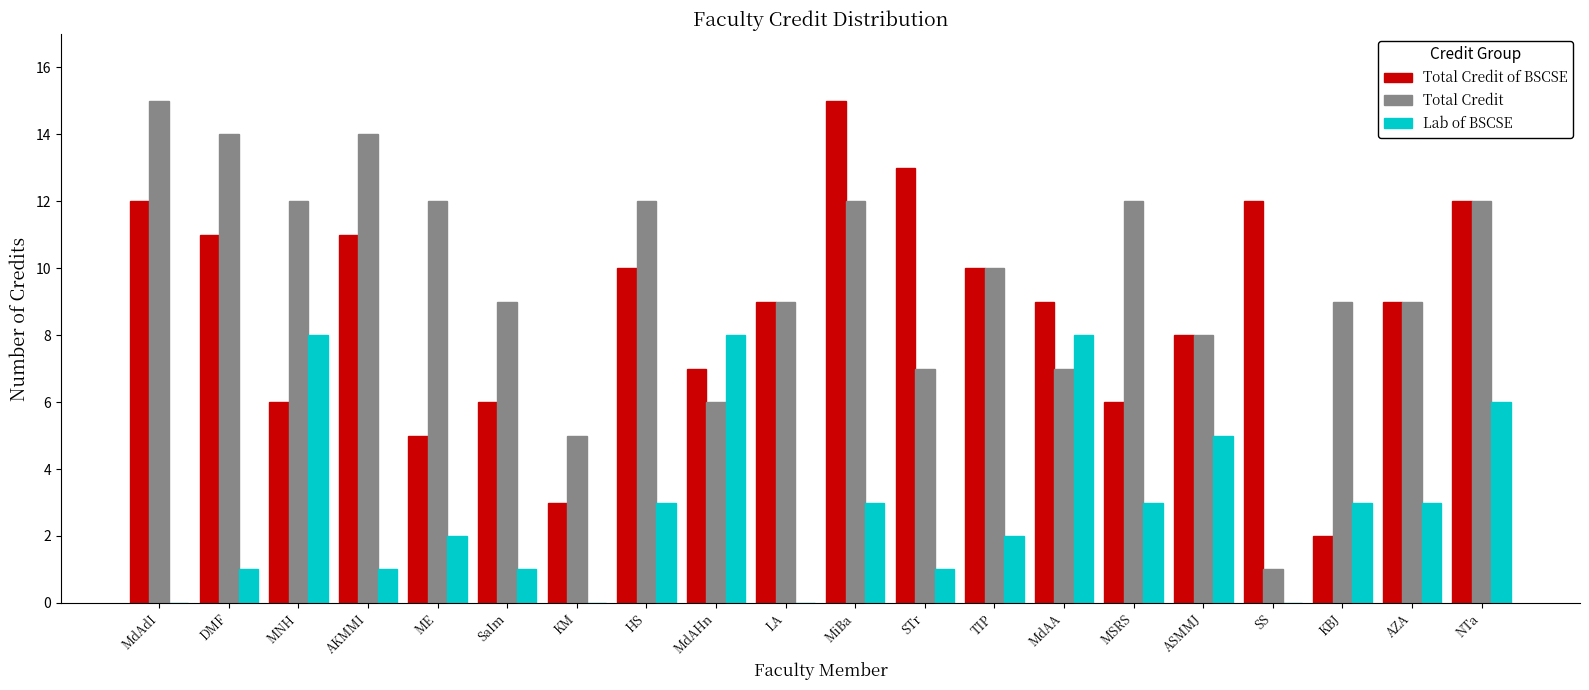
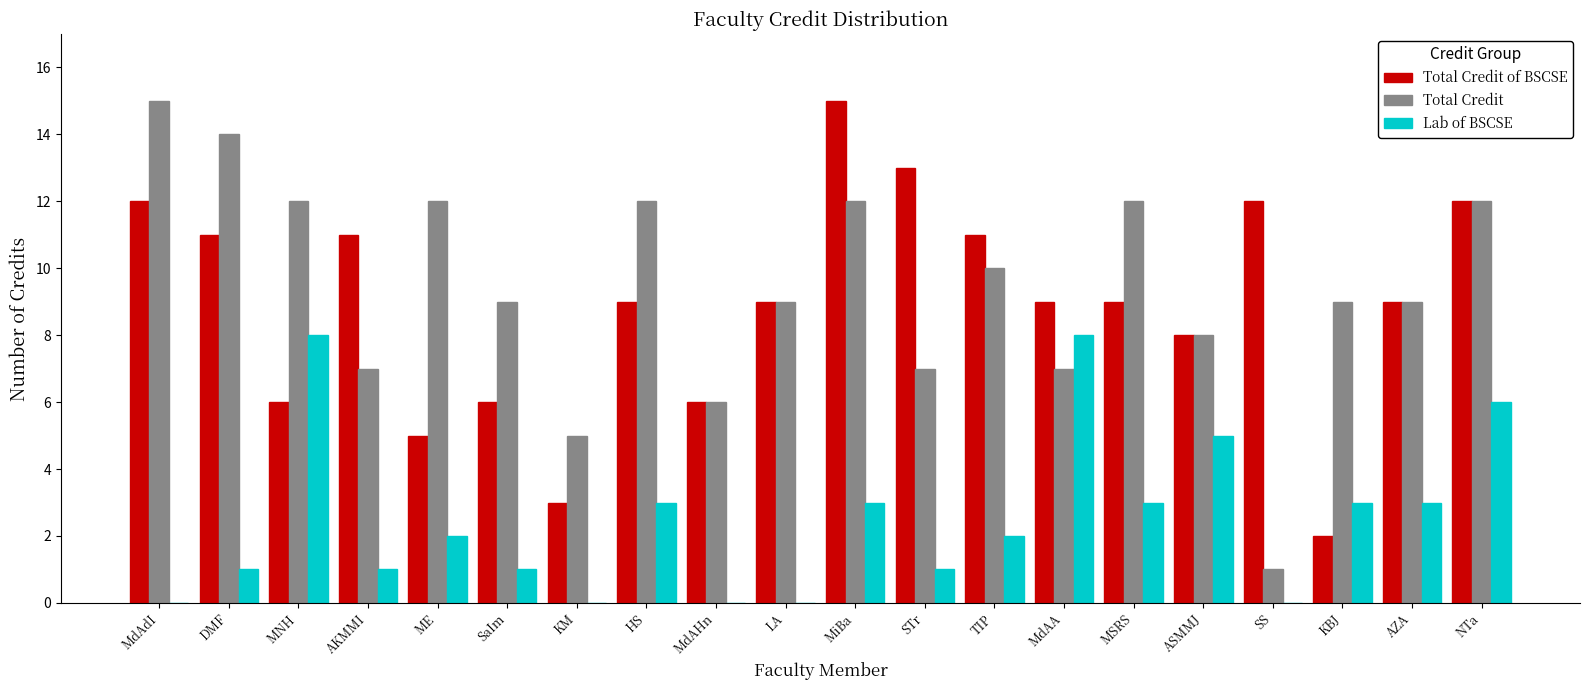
  {
    "Total Credit of BSCSE": {
      "MdAdI": 12,
      "DMF": 11,
      "MNH": 6,
      "AKMMI": 11,
      "ME": 5,
      "SaIm": 6,
      "KM": 3,
-     "HS": 10,
-     "MdAHn": 7,
+     "HS": 9,
+     "MdAHn": 6,
      "LA": 9,
      "MiBa": 15,
      "STr": 13,
-     "TIP": 10,
+     "TIP": 11,
      "MdAA": 9,
-     "MSRS": 6,
+     "MSRS": 9,
      "ASMMJ": 8,
      "SS": 12,
      "KBJ": 2,
      "AZA": 9,
      "NTa": 12
    },
    "Total Credit": {
      "MdAdI": 15,
      "DMF": 14,
      "MNH": 12,
-     "AKMMI": 14,
+     "AKMMI": 7,
      "ME": 12,
      "SaIm": 9,
      "KM": 5,
      "HS": 12,
      "MdAHn": 6,
      "LA": 9,
      "MiBa": 12,
      "STr": 7,
      "TIP": 10,
      "MdAA": 7,
      "MSRS": 12,
      "ASMMJ": 8,
      "SS": 1,
      "KBJ": 9,
      "AZA": 9,
      "NTa": 12
    },
    "Lab of BSCSE": {
      "MdAdI": 0,
      "DMF": 1,
      "MNH": 8,
      "AKMMI": 1,
      "ME": 2,
      "SaIm": 1,
      "KM": 0,
      "HS": 3,
-     "MdAHn": 8,
+     "MdAHn": 0,
      "LA": 0,
      "MiBa": 3,
      "STr": 1,
      "TIP": 2,
      "MdAA": 8,
      "MSRS": 3,
      "ASMMJ": 5,
      "SS": 0,
      "KBJ": 3,
      "AZA": 3,
      "NTa": 6
    }
  }
